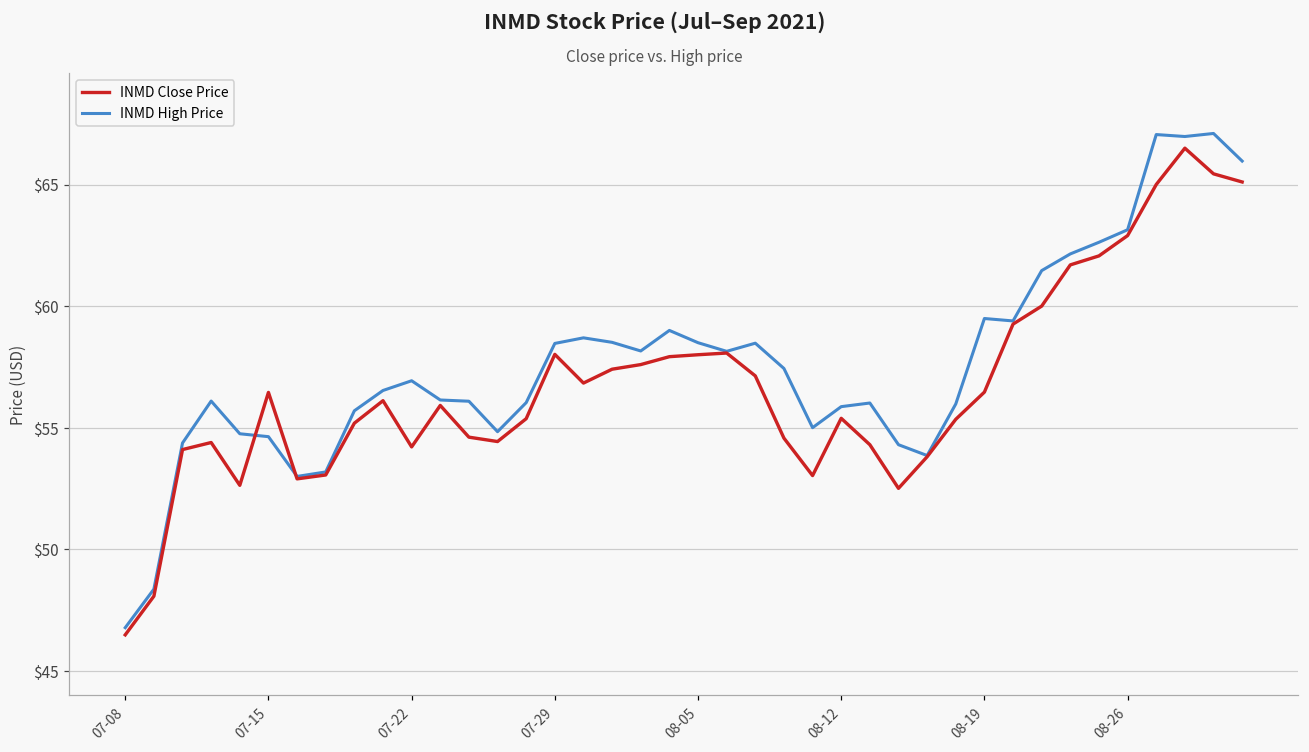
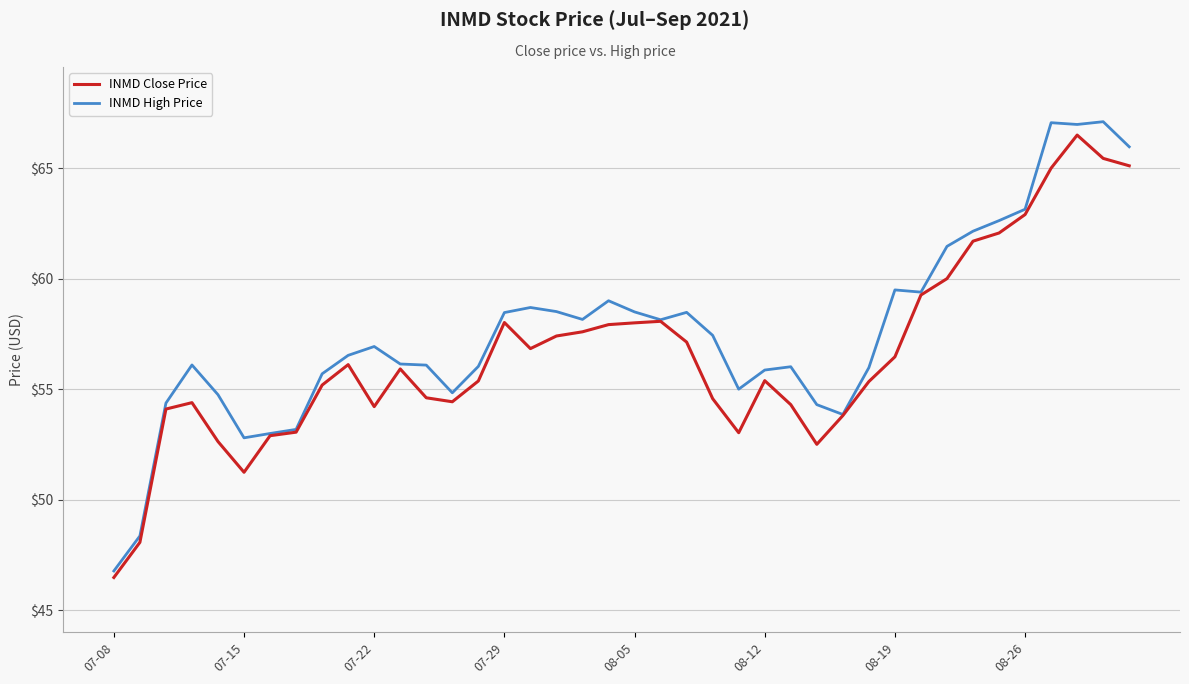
  {
    "INMD Close Price": {
      "07-08": "$46.5",
-     "07-15": "$56.5",
+     "07-15": "$51.2",
      "07-22": "$54.2",
      "07-29": "$58.0",
      "08-05": "$58.0",
      "08-12": "$55.4",
      "08-19": "$56.5",
      "08-26": "$62.9"
    },
    "INMD High Price": {
      "07-08": "$46.8",
-     "07-15": "$54.6",
+     "07-15": "$52.8",
      "07-22": "$56.9",
      "07-29": "$58.5",
      "08-05": "$58.5",
      "08-12": "$55.9",
      "08-19": "$59.5",
      "08-26": "$63.1"
    }
  }
